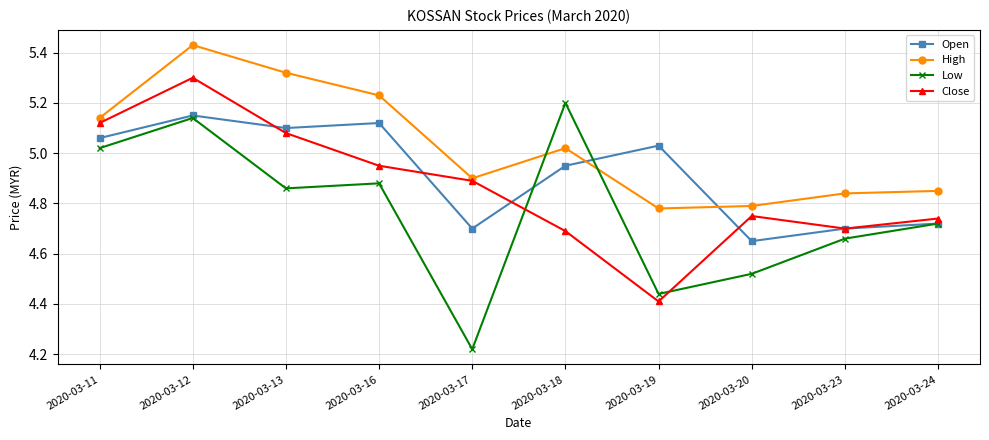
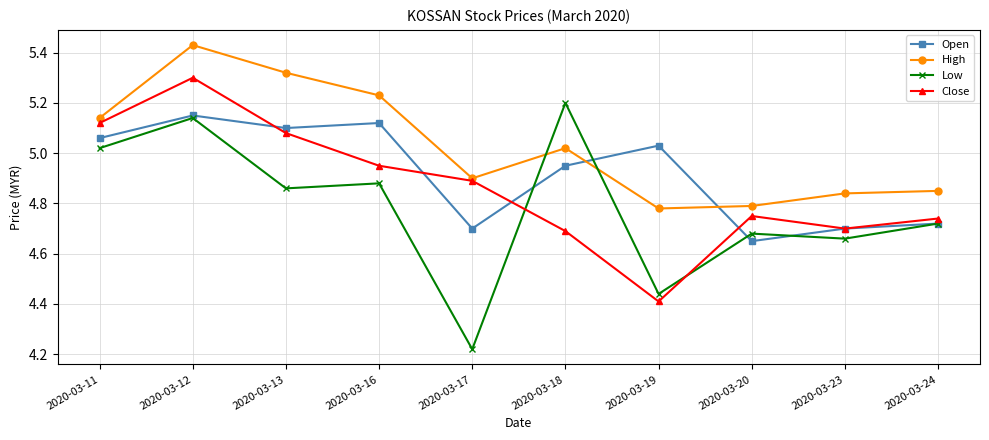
  {
    "Open": {
      "2020-03-11": 5.06,
      "2020-03-13": 5.10,
      "2020-03-16": 5.12,
      "2020-03-17": 4.70,
      "2020-03-18": 4.95,
      "2020-03-19": 5.03,
      "2020-03-20": 4.65
    },
    "High": {
      "2020-03-11": 5.14,
      "2020-03-12": 5.43,
      "2020-03-13": 5.32,
      "2020-03-16": 5.23,
      "2020-03-18": 5.02,
      "2020-03-19": 4.78,
      "2020-03-20": 4.79,
      "2020-03-23": 4.84,
      "2020-03-24": 4.85
    },
    "Low": {
      "2020-03-11": 5.02,
      "2020-03-13": 4.86,
      "2020-03-16": 4.88,
      "2020-03-17": 4.22,
      "2020-03-18": 5.20,
      "2020-03-19": 4.44,
-     "2020-03-20": 4.52,
+     "2020-03-20": 4.68,
      "2020-03-23": 4.66
    },
    "Close": {
      "2020-03-11": 5.12,
      "2020-03-12": 5.30,
      "2020-03-13": 5.08,
      "2020-03-16": 4.95,
      "2020-03-18": 4.69,
      "2020-03-19": 4.41,
      "2020-03-20": 4.75,
      "2020-03-24": 4.74
    }
  }
